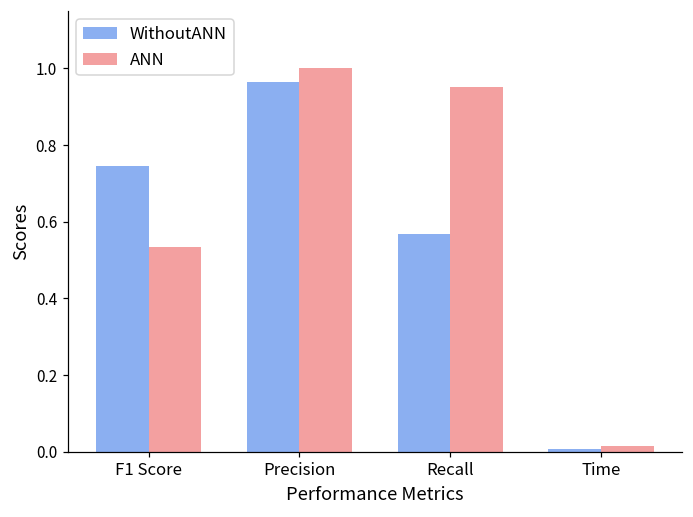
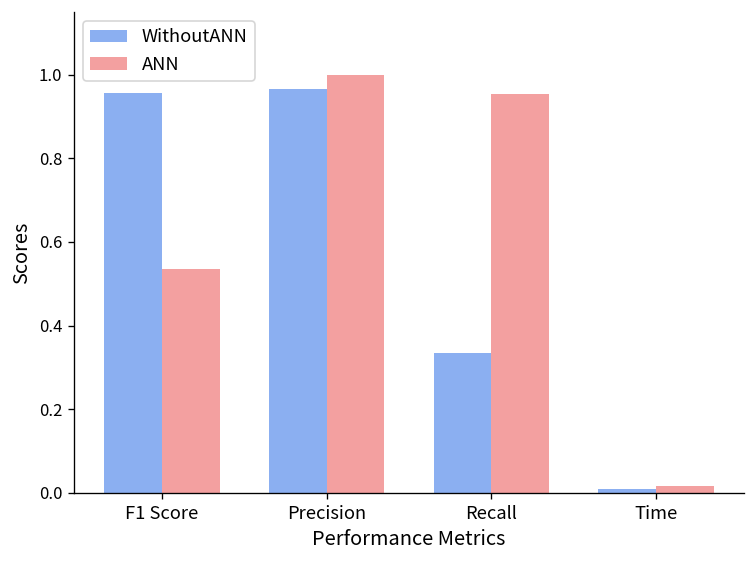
  {
    "WithoutANN": {
-     "F1 Score": 0.75,
+     "F1 Score": 0.96,
      "Precision": 0.96,
-     "Recall": 0.57,
+     "Recall": 0.34,
      "Time": 0.01
    },
    "ANN": {
      "F1 Score": 0.54,
      "Precision": 1.00,
      "Recall": 0.95,
      "Time": 0.02
    }
  }
